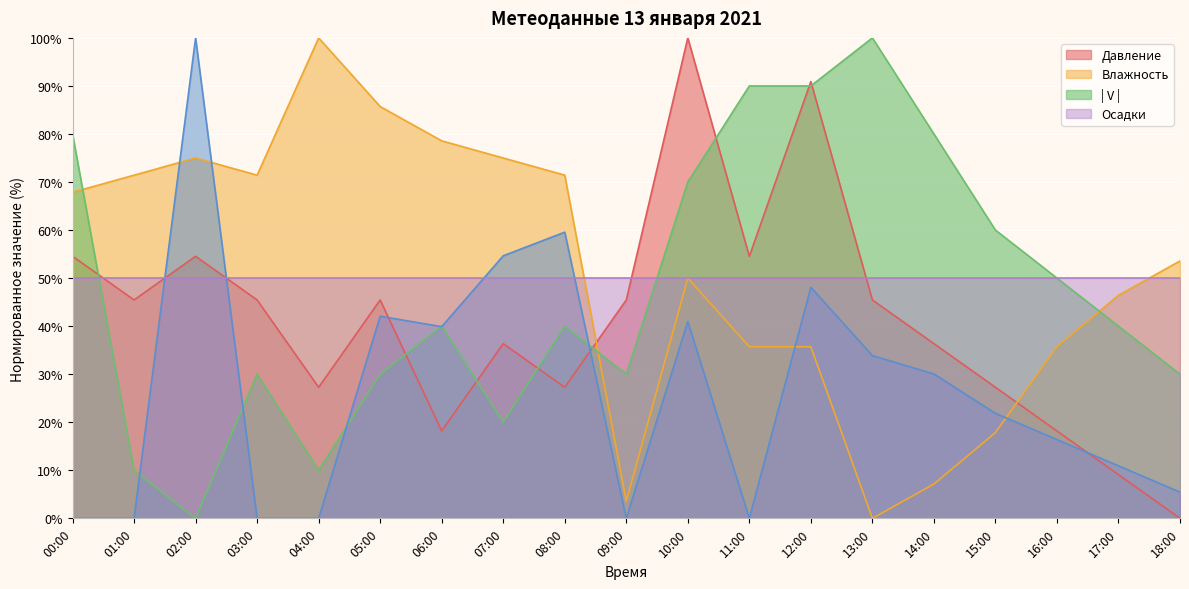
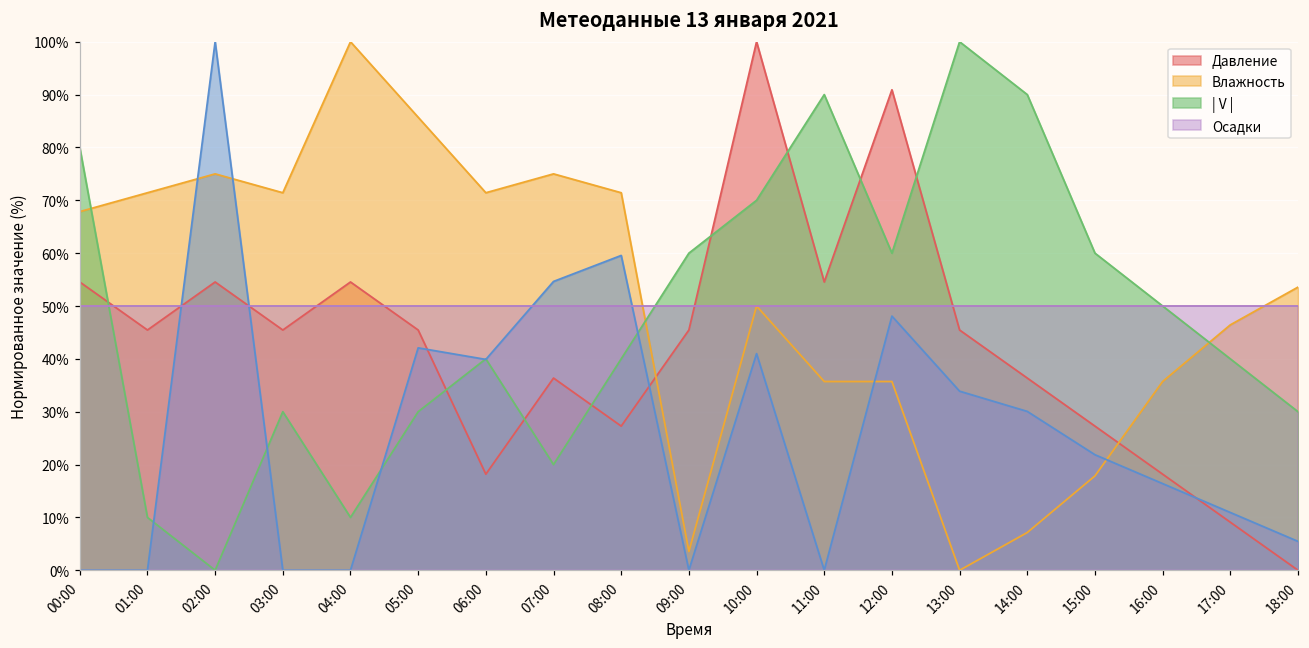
  {
    "Давление": {
      "00:00": "55%",
      "01:00": "45%",
      "02:00": "55%",
      "03:00": "45%",
-     "04:00": "27%",
+     "04:00": "55%",
      "05:00": "45%",
      "06:00": "18%",
      "07:00": "36%",
      "08:00": "27%",
      "09:00": "45%",
      "10:00": "100%",
      "11:00": "55%",
      "12:00": "91%",
      "13:00": "45%",
      "14:00": "36%",
      "15:00": "27%",
      "16:00": "18%",
      "17:00": "9%",
      "18:00": "0%"
    },
    "Влажность": {
      "00:00": "68%",
      "01:00": "71%",
      "02:00": "75%",
      "03:00": "71%",
      "04:00": "100%",
      "05:00": "86%",
-     "06:00": "79%",
+     "06:00": "71%",
      "07:00": "75%",
      "08:00": "71%",
      "09:00": "4%",
      "11:00": "36%",
      "12:00": "36%",
      "13:00": "0%",
      "14:00": "7%",
      "15:00": "18%",
      "16:00": "36%",
      "17:00": "46%",
      "18:00": "54%"
    },
    "| V |": {
      "00:00": "80%",
      "01:00": "10%",
      "02:00": "0%",
      "03:00": "30%",
      "04:00": "10%",
      "05:00": "30%",
      "07:00": "20%",
      "08:00": "40%",
-     "09:00": "30%",
+     "09:00": "60%",
      "10:00": "70%",
      "11:00": "90%",
-     "12:00": "90%",
+     "12:00": "60%",
      "13:00": "100%",
-     "14:00": "80%",
+     "14:00": "90%",
      "15:00": "60%",
      "17:00": "40%",
      "18:00": "30%"
    },
    "Осадки": {
      "00:00": "50%",
      "01:00": "50%",
      "02:00": "50%",
      "03:00": "50%",
      "04:00": "50%",
      "05:00": "50%",
      "06:00": "50%",
      "07:00": "50%",
      "08:00": "50%",
      "09:00": "50%",
      "11:00": "50%",
      "12:00": "50%",
      "13:00": "50%",
      "14:00": "50%",
      "15:00": "50%",
      "17:00": "50%",
      "18:00": "50%"
    }
  }
